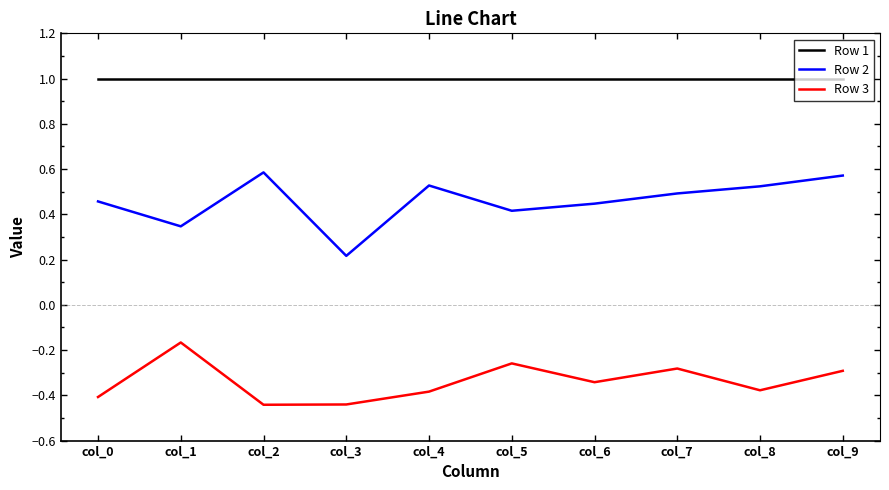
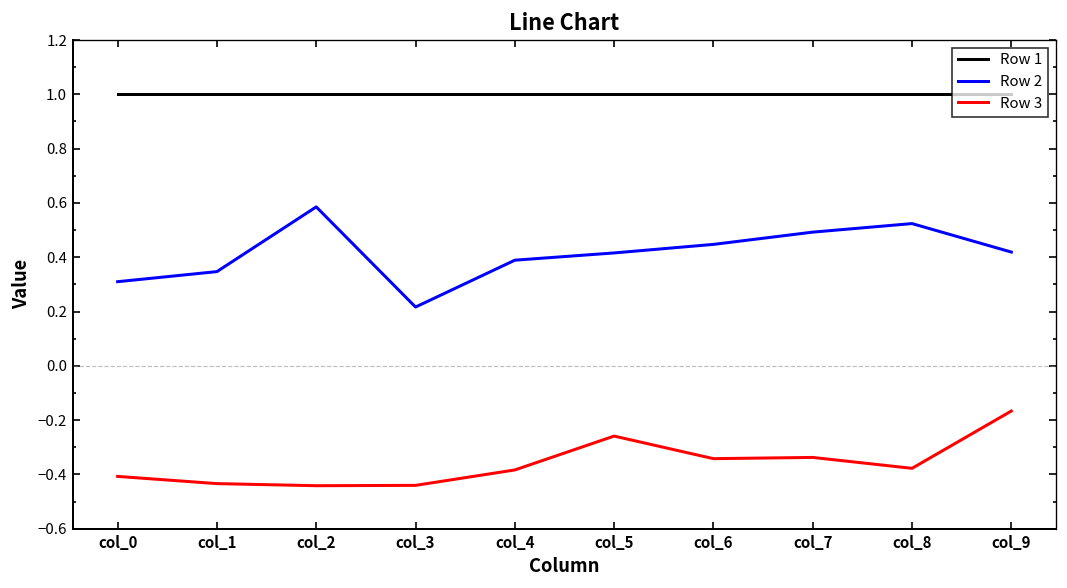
  {
    "Row 1": {
      "col_0": 1.00,
      "col_1": 1.00,
      "col_2": 1.00,
      "col_3": 1.00,
      "col_4": 1.00,
      "col_5": 1.00,
      "col_6": 1.00,
      "col_7": 1.00,
      "col_8": 1.00
    },
    "Row 2": {
-     "col_0": 0.46,
+     "col_0": 0.31,
      "col_1": 0.35,
      "col_2": 0.59,
      "col_3": 0.22,
-     "col_4": 0.53,
+     "col_4": 0.39,
      "col_5": 0.42,
      "col_6": 0.45,
      "col_7": 0.49,
      "col_8": 0.52,
-     "col_9": 0.57
+     "col_9": 0.42
    },
    "Row 3": {
      "col_0": -0.41,
-     "col_1": -0.17,
+     "col_1": -0.43,
      "col_2": -0.44,
      "col_3": -0.44,
      "col_4": -0.38,
      "col_5": -0.26,
      "col_6": -0.34,
-     "col_7": -0.28,
+     "col_7": -0.34,
      "col_8": -0.38,
-     "col_9": -0.29
+     "col_9": -0.17
    }
  }
